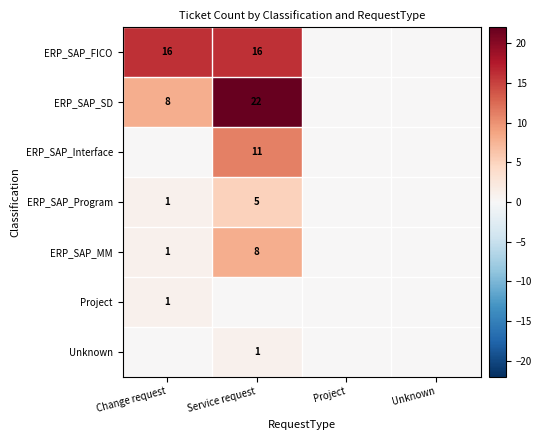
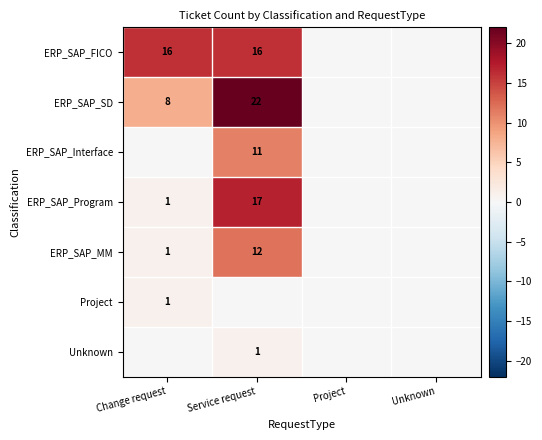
  {
    "ERP_SAP_FICO": {
      "Change request": 16,
      "Service request": 16
    },
    "ERP_SAP_SD": {
      "Change request": 8,
      "Service request": 22
    },
    "ERP_SAP_Interface": {
      "Service request": 11
    },
    "ERP_SAP_Program": {
      "Change request": 1,
-     "Service request": 5
+     "Service request": 17
    },
    "ERP_SAP_MM": {
      "Change request": 1,
-     "Service request": 8
+     "Service request": 12
    },
    "Project": {
      "Change request": 1
    },
    "Unknown": {
      "Service request": 1
    }
  }
